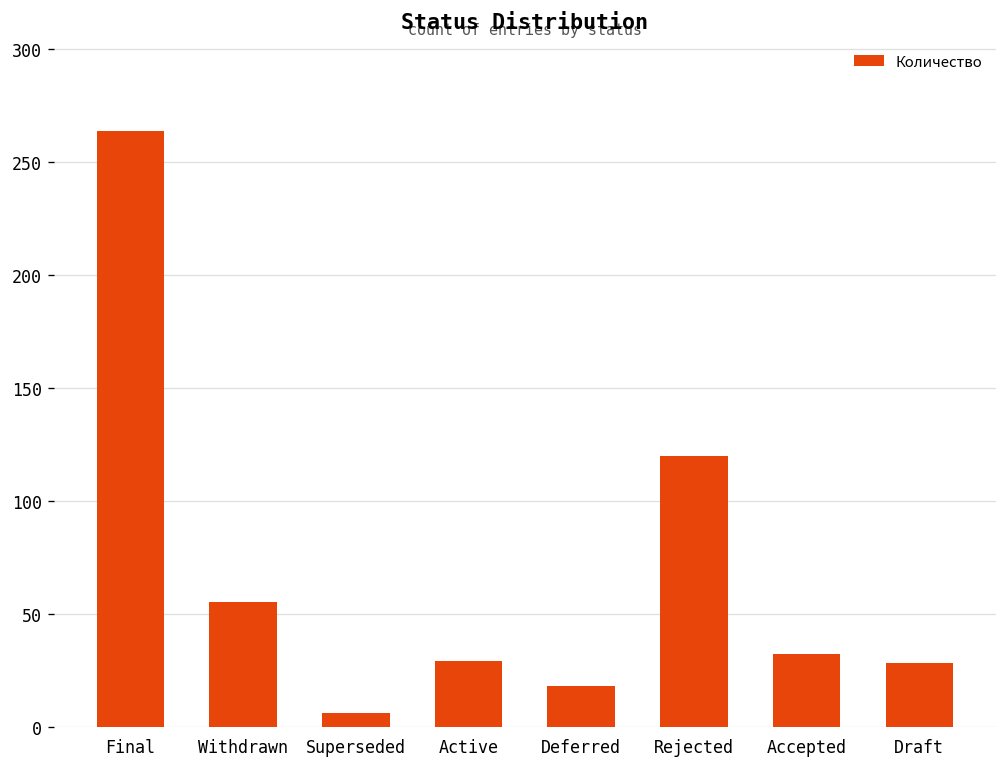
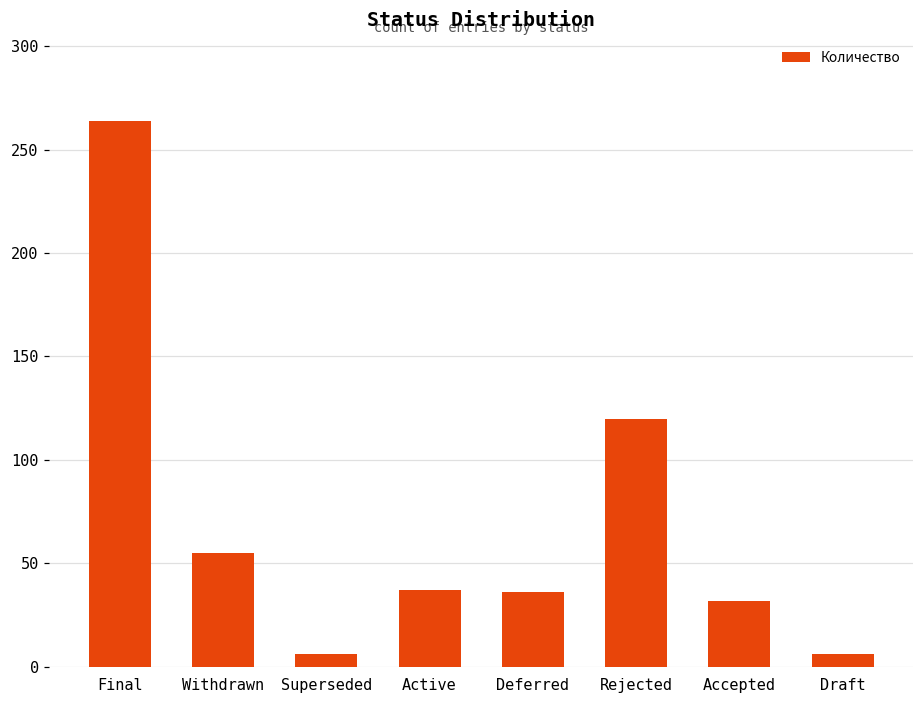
  {
    "Final": 264,
    "Withdrawn": 55,
    "Superseded": 6,
-   "Active": 29,
-   "Deferred": 18,
+   "Active": 37,
+   "Deferred": 36,
    "Rejected": 120,
    "Accepted": 32,
-   "Draft": 28
+   "Draft": 6
  }
